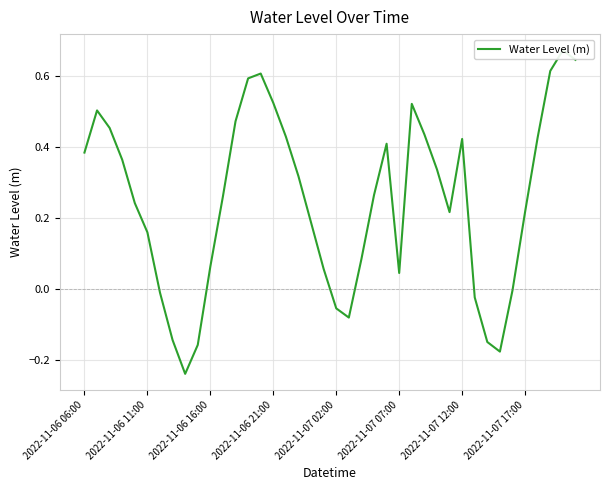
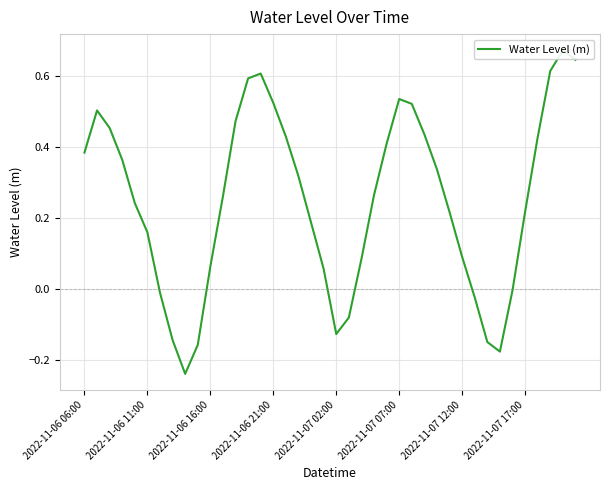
  {
    "2022-11-06 06:00": 0.38,
    "2022-11-06 11:00": 0.16,
    "2022-11-06 16:00": 0.06,
    "2022-11-06 21:00": 0.52,
-   "2022-11-07 02:00": -0.05,
-   "2022-11-07 07:00": 0.05,
-   "2022-11-07 12:00": 0.42,
+   "2022-11-07 02:00": -0.13,
+   "2022-11-07 07:00": 0.54,
+   "2022-11-07 12:00": 0.09,
    "2022-11-07 17:00": 0.22
  }
